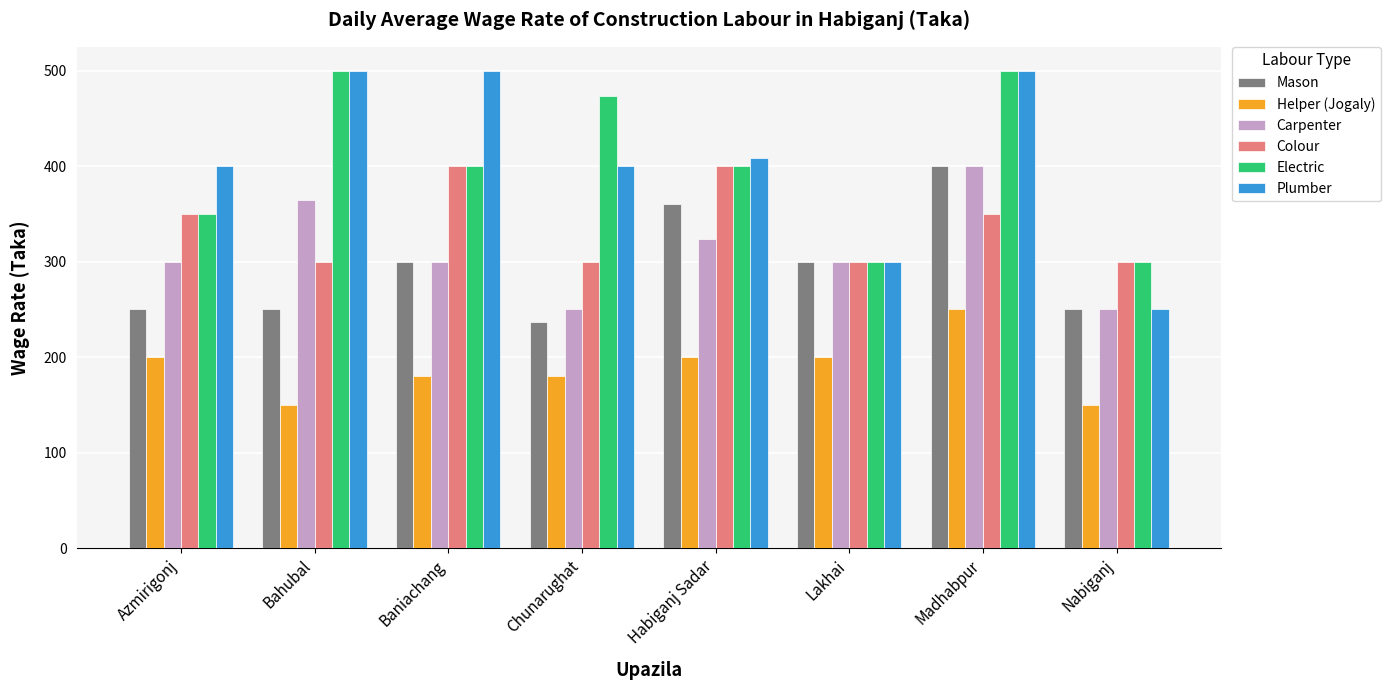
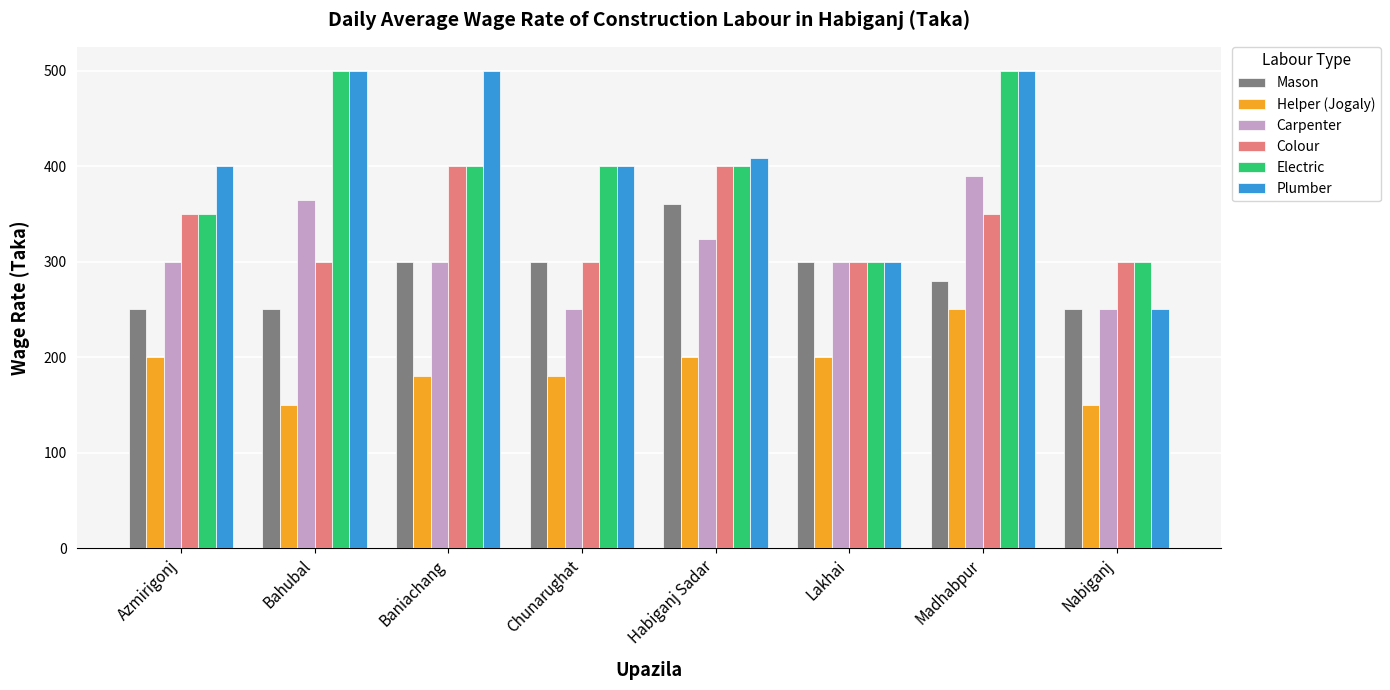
  {
    "Mason": {
      "Azmirigonj": 250,
      "Bahubal": 250,
      "Baniachang": 300,
-     "Chunarughat": 240,
+     "Chunarughat": 300,
      "Habiganj Sadar": 360,
      "Lakhai": 300,
-     "Madhabpur": 400,
+     "Madhabpur": 280,
      "Nabiganj": 250
    },
    "Helper (Jogaly)": {
      "Azmirigonj": 200,
      "Bahubal": 150,
      "Baniachang": 180,
      "Chunarughat": 180,
      "Habiganj Sadar": 200,
      "Lakhai": 200,
      "Madhabpur": 250,
      "Nabiganj": 150
    },
    "Carpenter": {
      "Azmirigonj": 300,
      "Bahubal": 370,
      "Baniachang": 300,
      "Chunarughat": 250,
      "Habiganj Sadar": 320,
      "Lakhai": 300,
-     "Madhabpur": 400,
+     "Madhabpur": 390,
      "Nabiganj": 250
    },
    "Colour": {
      "Azmirigonj": 350,
      "Bahubal": 300,
      "Baniachang": 400,
      "Chunarughat": 300,
      "Habiganj Sadar": 400,
      "Lakhai": 300,
      "Madhabpur": 350,
      "Nabiganj": 300
    },
    "Electric": {
      "Azmirigonj": 350,
      "Bahubal": 500,
      "Baniachang": 400,
-     "Chunarughat": 470,
+     "Chunarughat": 400,
      "Habiganj Sadar": 400,
      "Lakhai": 300,
      "Madhabpur": 500,
      "Nabiganj": 300
    },
    "Plumber": {
      "Azmirigonj": 400,
      "Bahubal": 500,
      "Baniachang": 500,
      "Chunarughat": 400,
      "Habiganj Sadar": 410,
      "Lakhai": 300,
      "Madhabpur": 500,
      "Nabiganj": 250
    }
  }
